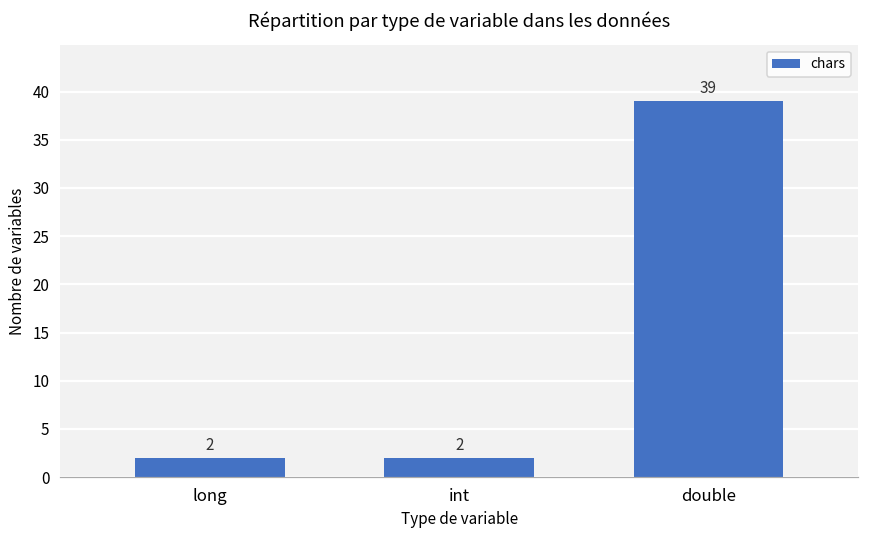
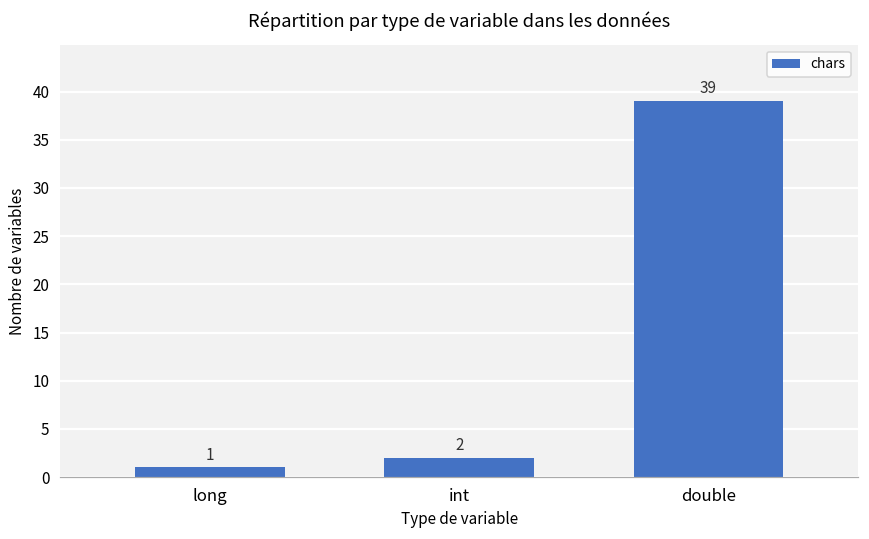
  {
-   "long": 2,
+   "long": 1,
    "int": 2,
    "double": 39
  }
